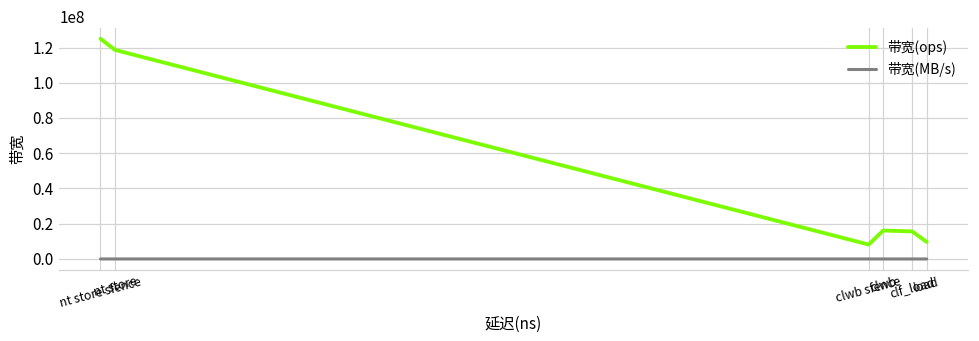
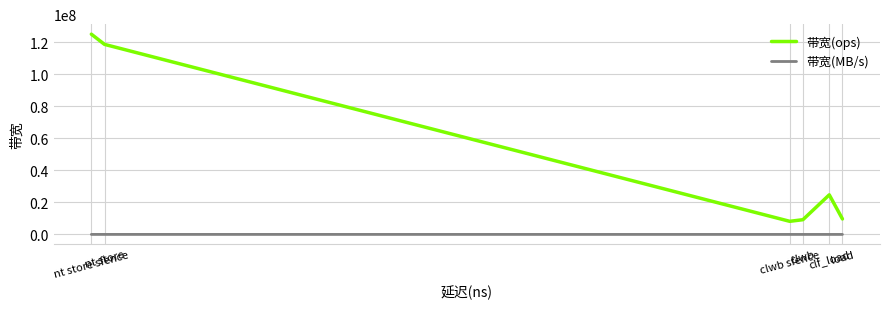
  {
    "带宽(ops)": {
      "nt store sfence": 125000000,
      "nt store": 119000000,
      "clwb sfence": 8000000,
-     "clwb": 16000000,
-     "clf_load": 16000000,
+     "clwb": 9000000,
+     "clf_load": 25000000,
      "load": 10000000
    },
    "带宽(MB/s)": {
      "nt store sfence": 0,
      "nt store": 0,
      "clwb sfence": 0,
      "clwb": 0,
      "clf_load": 0,
      "load": 0
    }
  }
